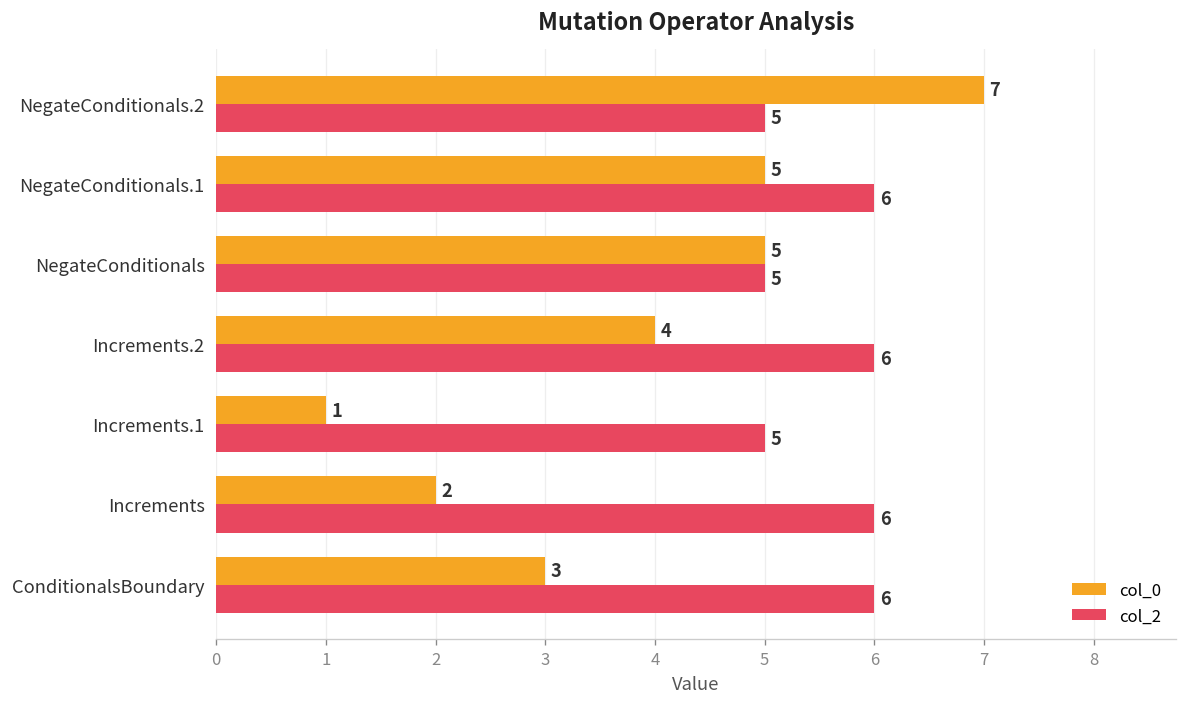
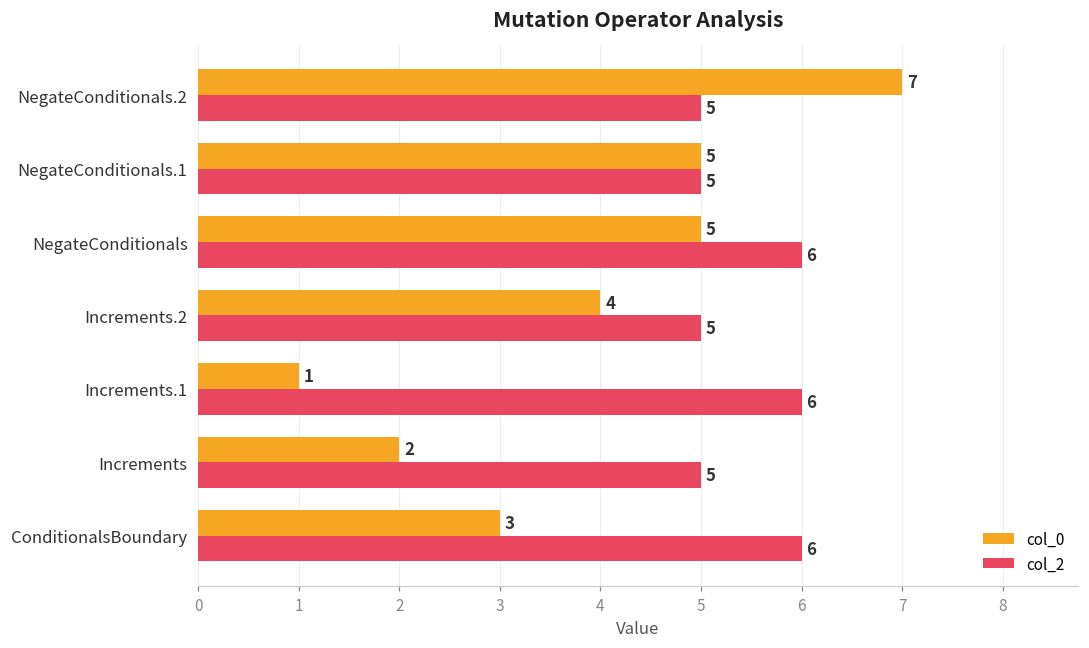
  {
    "col_0": {
      "NegateConditionals.2": 7,
      "NegateConditionals.1": 5,
      "NegateConditionals": 5,
      "Increments.2": 4,
      "Increments.1": 1,
      "Increments": 2,
      "ConditionalsBoundary": 3
    },
    "col_2": {
      "NegateConditionals.2": 5,
-     "NegateConditionals.1": 6,
-     "NegateConditionals": 5,
-     "Increments.2": 6,
-     "Increments.1": 5,
-     "Increments": 6,
+     "NegateConditionals.1": 5,
+     "NegateConditionals": 6,
+     "Increments.2": 5,
+     "Increments.1": 6,
+     "Increments": 5,
      "ConditionalsBoundary": 6
    }
  }
